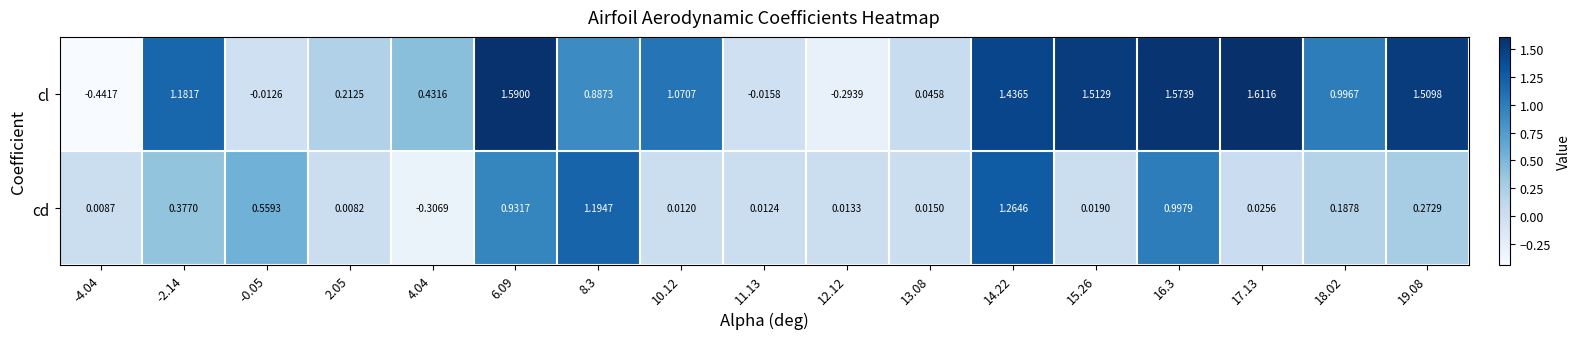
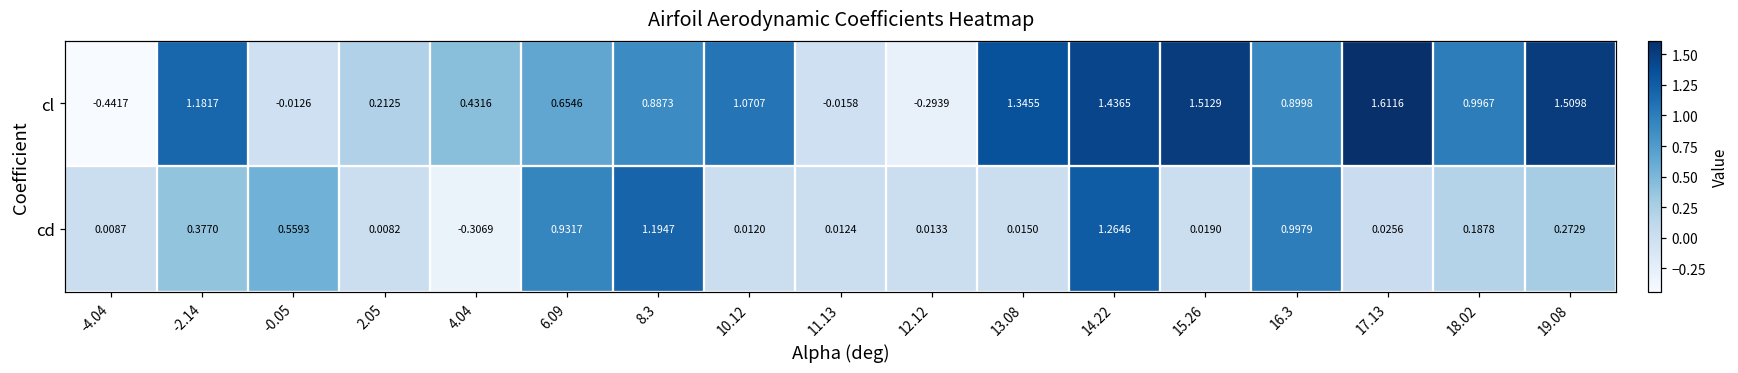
  {
    "cl": {
      "-4.04": -0.4417,
      "-2.14": 1.1817,
      "-0.05": -0.0126,
      "2.05": 0.2125,
      "4.04": 0.4316,
-     "6.09": 1.5900,
+     "6.09": 0.6546,
      "8.3": 0.8873,
      "10.12": 1.0707,
      "11.13": -0.0158,
      "12.12": -0.2939,
-     "13.08": 0.0458,
+     "13.08": 1.3455,
      "14.22": 1.4365,
      "15.26": 1.5129,
-     "16.3": 1.5739,
+     "16.3": 0.8998,
      "17.13": 1.6116,
      "18.02": 0.9967,
      "19.08": 1.5098
    },
    "cd": {
      "-4.04": 0.0087,
      "-2.14": 0.3770,
      "-0.05": 0.5593,
      "2.05": 0.0082,
      "4.04": -0.3069,
      "6.09": 0.9317,
      "8.3": 1.1947,
      "10.12": 0.0120,
      "11.13": 0.0124,
      "12.12": 0.0133,
      "13.08": 0.0150,
      "14.22": 1.2646,
      "15.26": 0.0190,
      "16.3": 0.9979,
      "17.13": 0.0256,
      "18.02": 0.1878,
      "19.08": 0.2729
    }
  }
